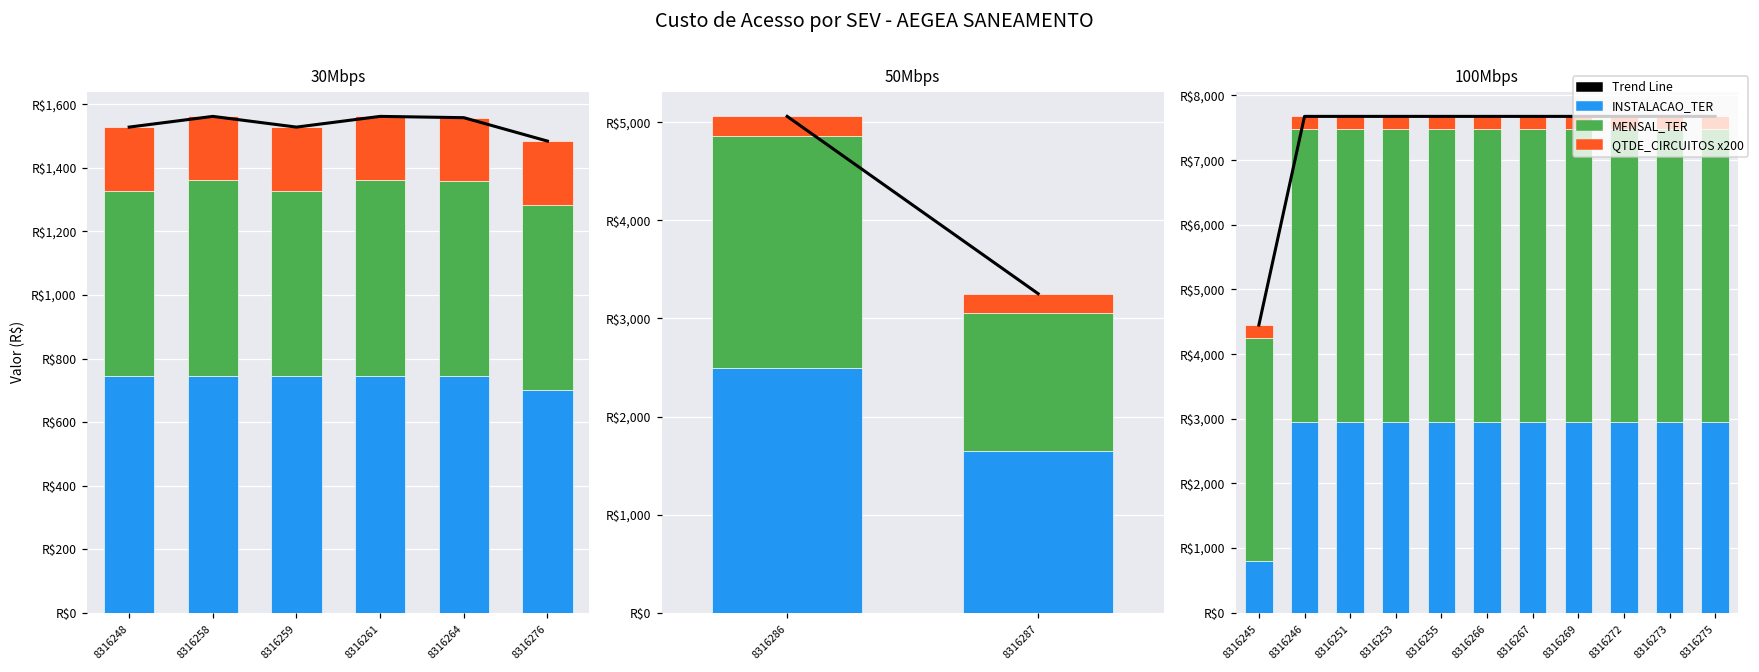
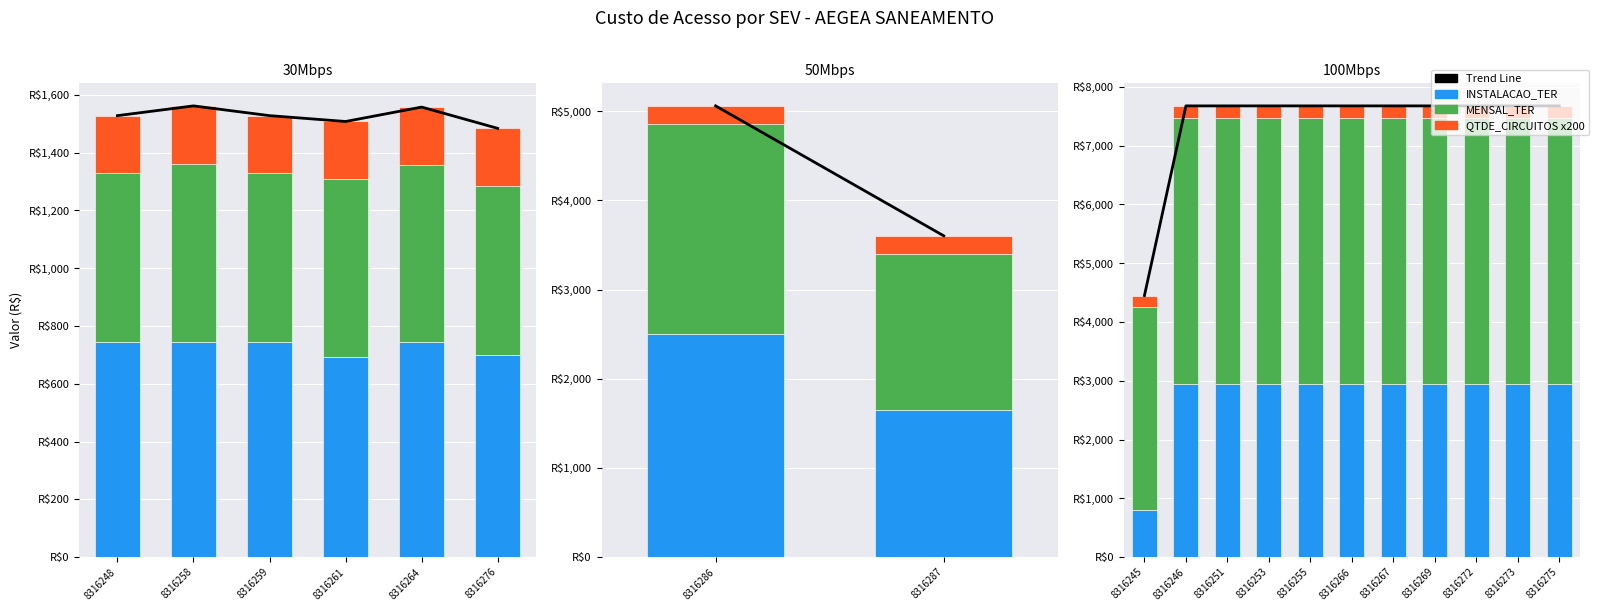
  {
    "30Mbps": {
      "INSTALACAO_TER": {
        "8316248": "R$750",
        "8316258": "R$750",
        "8316259": "R$750",
-       "8316261": "R$750",
+       "8316261": "R$690",
        "8316264": "R$750",
        "8316276": "R$700"
      },
      "MENSAL_TER": {
        "8316248": "R$580",
        "8316258": "R$620",
        "8316259": "R$580",
        "8316261": "R$620",
        "8316264": "R$610",
        "8316276": "R$580"
      }
    },
    "50Mbps": {
      "INSTALACAO_TER": {
        "8316286": "R$2,500",
        "8316287": "R$1,700"
      },
      "MENSAL_TER": {
        "8316286": "R$2,400",
-       "8316287": "R$1,400"
+       "8316287": "R$1,800"
      }
    },
    "100Mbps": {
      "INSTALACAO_TER": {
        "8316245": "R$800",
        "8316246": "R$3,000",
        "8316251": "R$3,000",
        "8316253": "R$3,000",
        "8316255": "R$3,000",
        "8316266": "R$3,000",
        "8316267": "R$3,000",
        "8316269": "R$3,000",
        "8316272": "R$3,000",
        "8316273": "R$3,000",
        "8316275": "R$3,000"
      },
      "MENSAL_TER": {
        "8316245": "R$3,400",
        "8316246": "R$4,500",
        "8316251": "R$4,500",
        "8316253": "R$4,500",
        "8316255": "R$4,500",
        "8316266": "R$4,500",
        "8316267": "R$4,500"
      }
    }
  }
